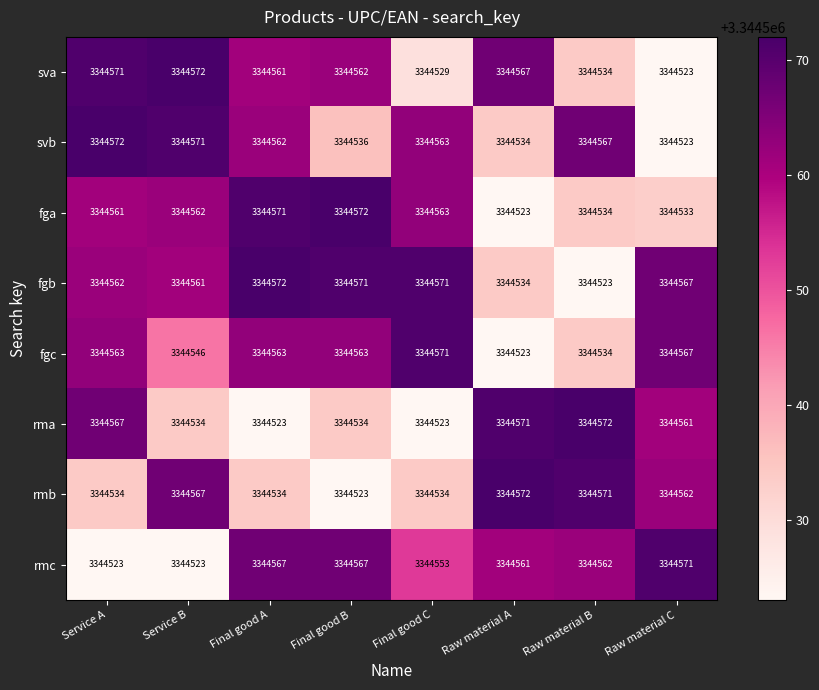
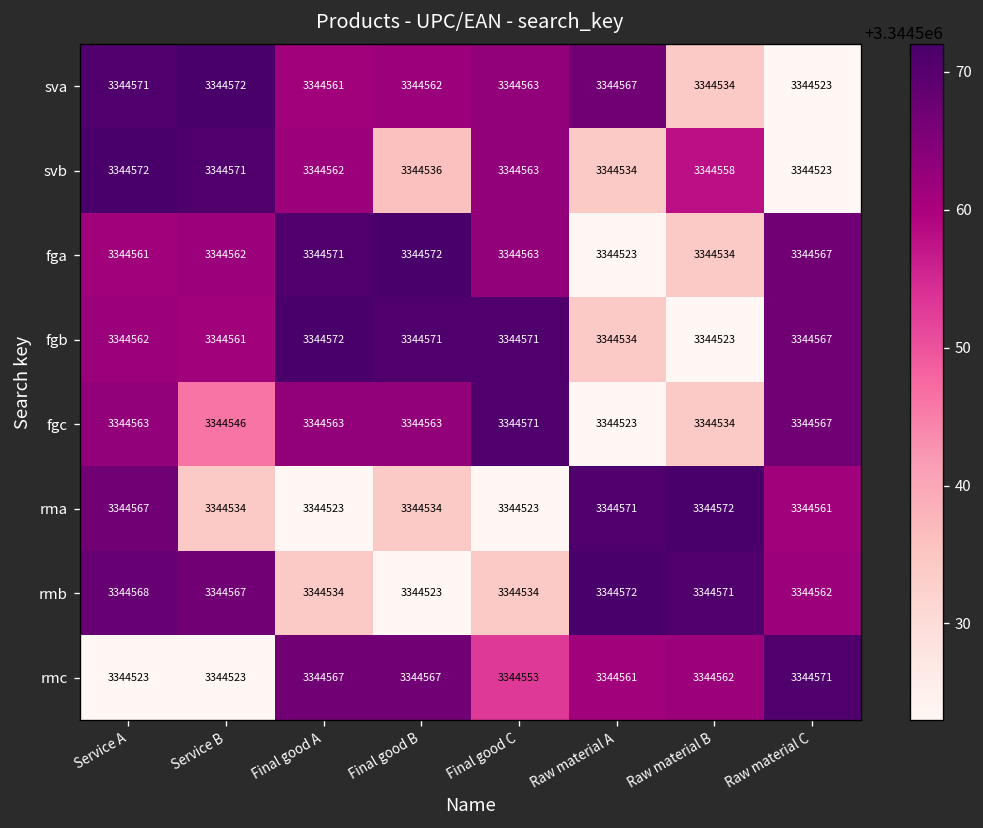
  {
    "sva": {
      "Service A": 3344571,
      "Service B": 3344572,
      "Final good A": 3344561,
      "Final good B": 3344562,
-     "Final good C": 3344529,
+     "Final good C": 3344563,
      "Raw material A": 3344567,
      "Raw material B": 3344534,
      "Raw material C": 3344523
    },
    "svb": {
      "Service A": 3344572,
      "Service B": 3344571,
      "Final good A": 3344562,
      "Final good B": 3344536,
      "Final good C": 3344563,
      "Raw material A": 3344534,
-     "Raw material B": 3344567,
+     "Raw material B": 3344558,
      "Raw material C": 3344523
    },
    "fga": {
      "Service A": 3344561,
      "Service B": 3344562,
      "Final good A": 3344571,
      "Final good B": 3344572,
      "Final good C": 3344563,
      "Raw material A": 3344523,
      "Raw material B": 3344534,
-     "Raw material C": 3344533
+     "Raw material C": 3344567
    },
    "fgb": {
      "Service A": 3344562,
      "Service B": 3344561,
      "Final good A": 3344572,
      "Final good B": 3344571,
      "Final good C": 3344571,
      "Raw material A": 3344534,
      "Raw material B": 3344523,
      "Raw material C": 3344567
    },
    "fgc": {
      "Service A": 3344563,
      "Service B": 3344546,
      "Final good A": 3344563,
      "Final good B": 3344563,
      "Final good C": 3344571,
      "Raw material A": 3344523,
      "Raw material B": 3344534,
      "Raw material C": 3344567
    },
    "rma": {
      "Service A": 3344567,
      "Service B": 3344534,
      "Final good A": 3344523,
      "Final good B": 3344534,
      "Final good C": 3344523,
      "Raw material A": 3344571,
      "Raw material B": 3344572,
      "Raw material C": 3344561
    },
    "rmb": {
-     "Service A": 3344534,
+     "Service A": 3344568,
      "Service B": 3344567,
      "Final good A": 3344534,
      "Final good B": 3344523,
      "Final good C": 3344534,
      "Raw material A": 3344572,
      "Raw material B": 3344571,
      "Raw material C": 3344562
    },
    "rmc": {
      "Service A": 3344523,
      "Service B": 3344523,
      "Final good A": 3344567,
      "Final good B": 3344567,
      "Final good C": 3344553,
      "Raw material A": 3344561,
      "Raw material B": 3344562,
      "Raw material C": 3344571
    }
  }
